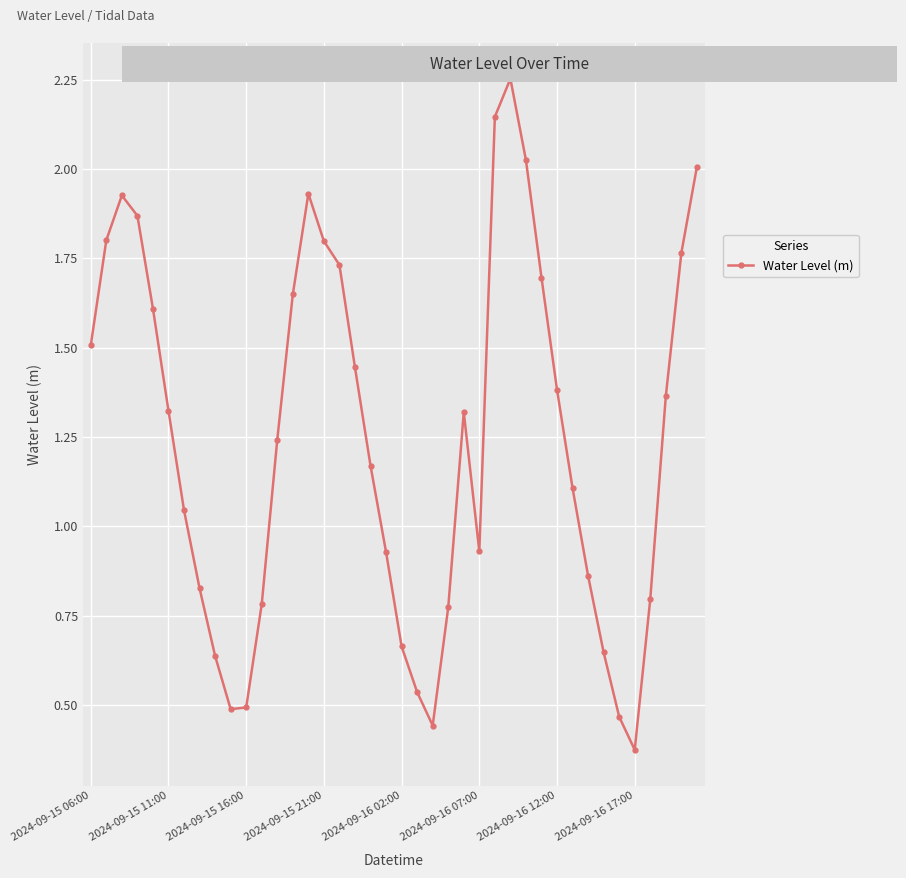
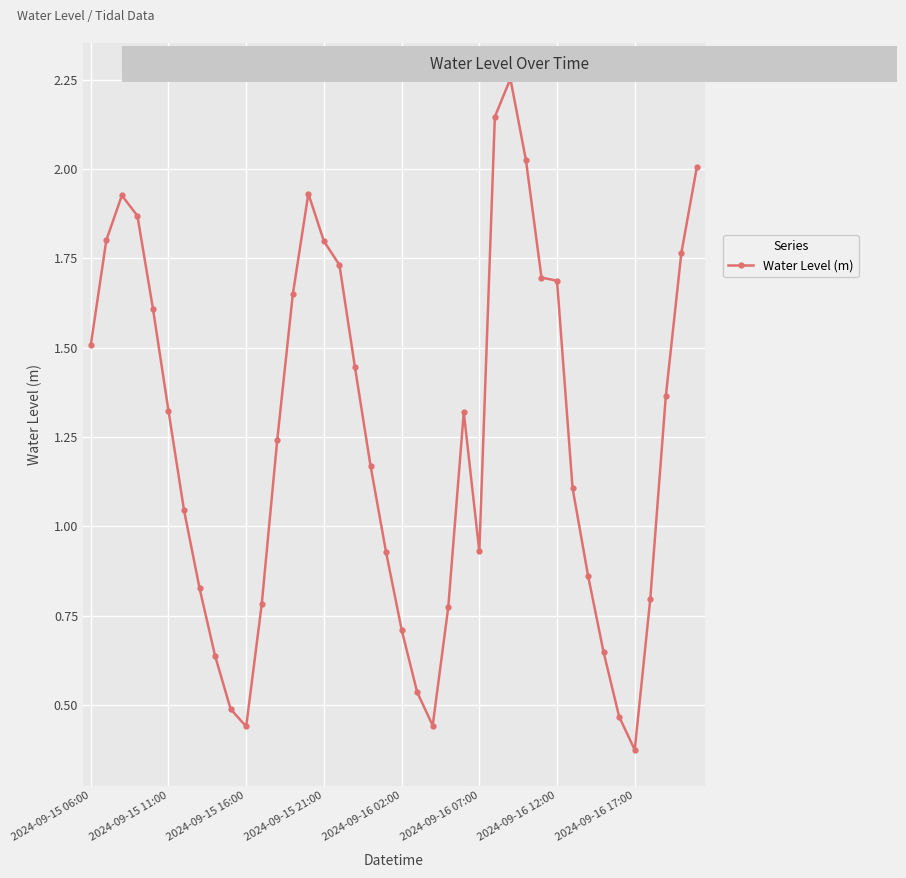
  {
    "2024-09-15 06:00": 1.51,
    "2024-09-15 11:00": 1.32,
-   "2024-09-15 16:00": 0.49,
+   "2024-09-15 16:00": 0.44,
    "2024-09-15 21:00": 1.80,
-   "2024-09-16 02:00": 0.66,
+   "2024-09-16 02:00": 0.71,
    "2024-09-16 07:00": 0.93,
-   "2024-09-16 12:00": 1.38,
+   "2024-09-16 12:00": 1.69,
    "2024-09-16 17:00": 0.37
  }
